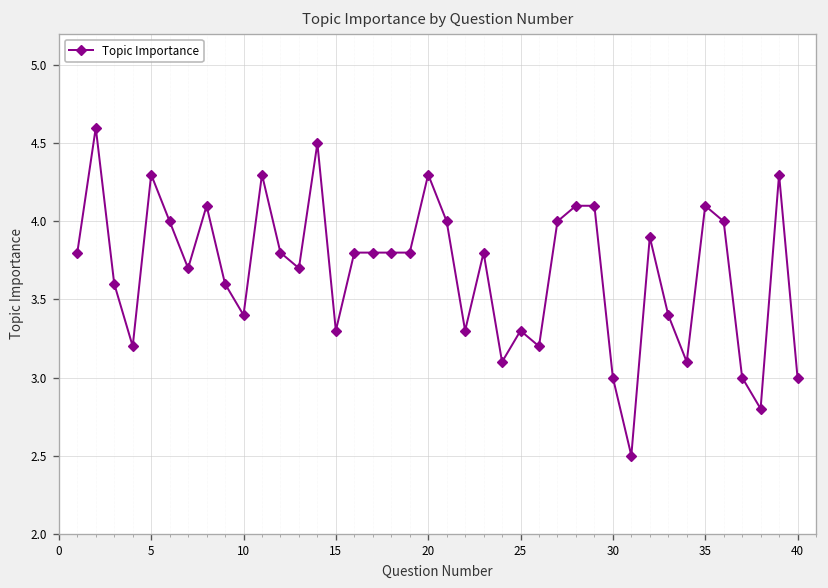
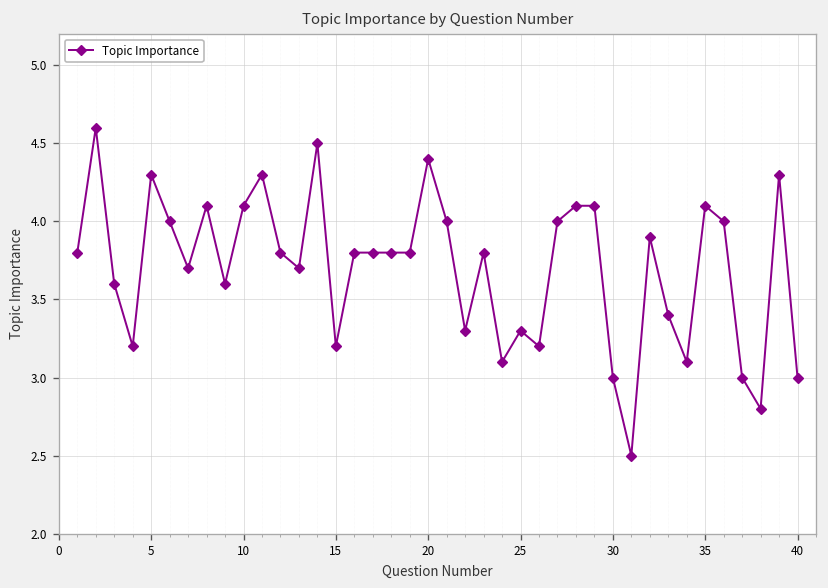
  {
    "5": 4.3,
-   "10": 3.4,
-   "15": 3.3,
-   "20": 4.3,
+   "10": 4.1,
+   "15": 3.2,
+   "20": 4.4,
    "25": 3.3,
    "30": 3.0,
    "35": 4.1,
    "40": 3.0
  }
